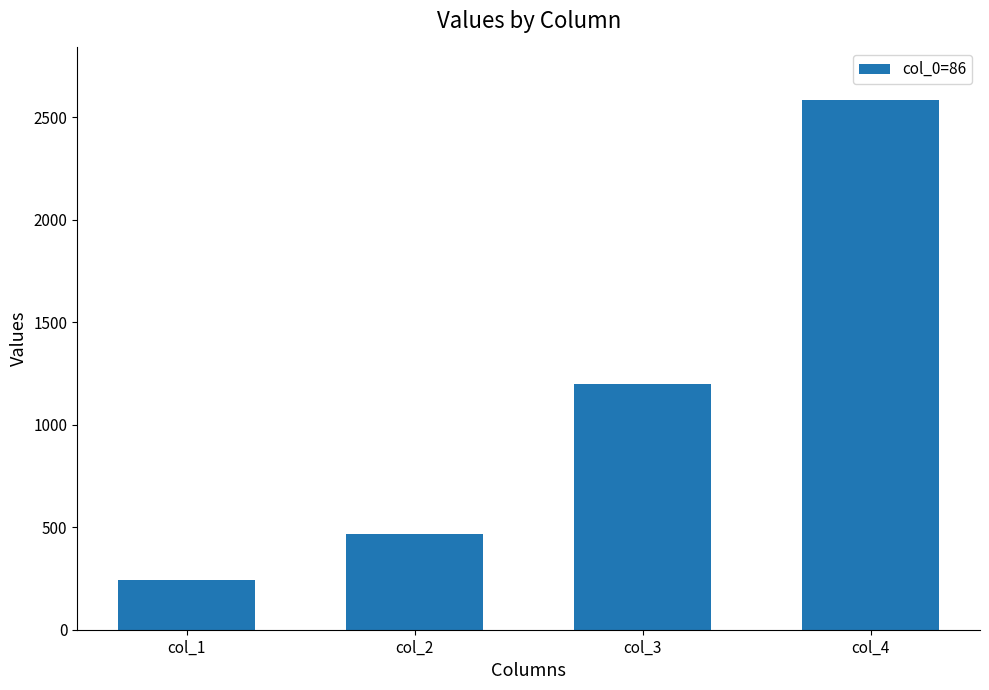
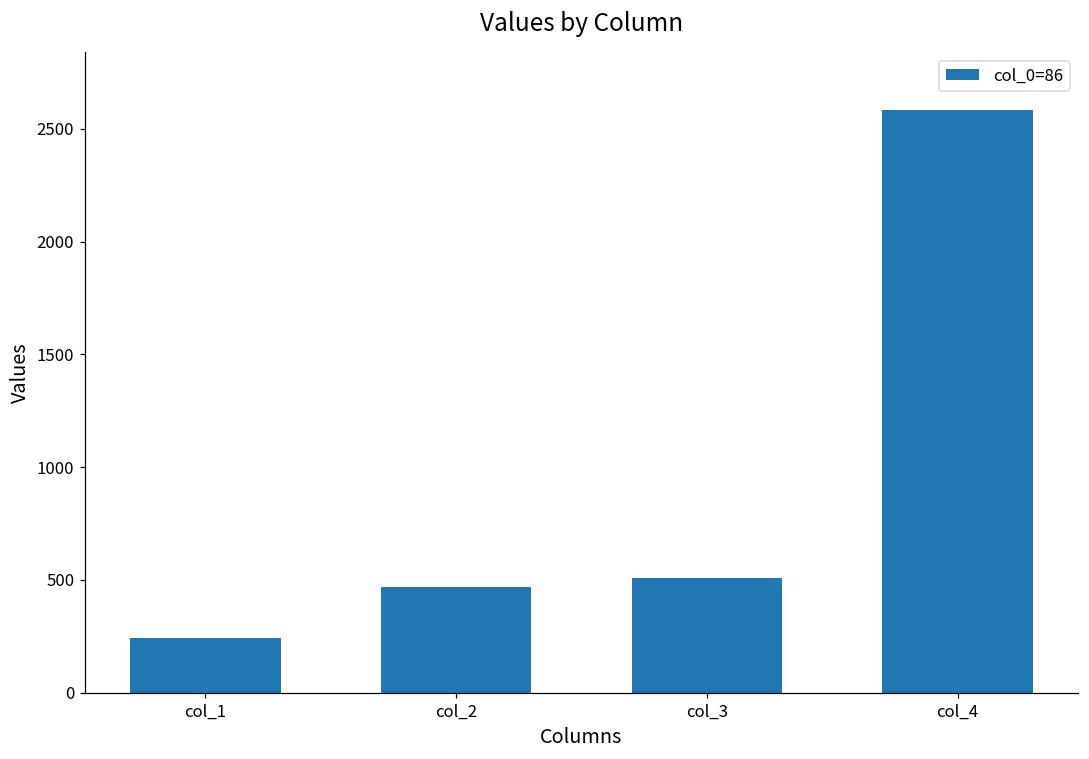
  {
    "col_1": 240,
    "col_2": 470,
-   "col_3": 1200,
+   "col_3": 510,
    "col_4": 2580
  }
